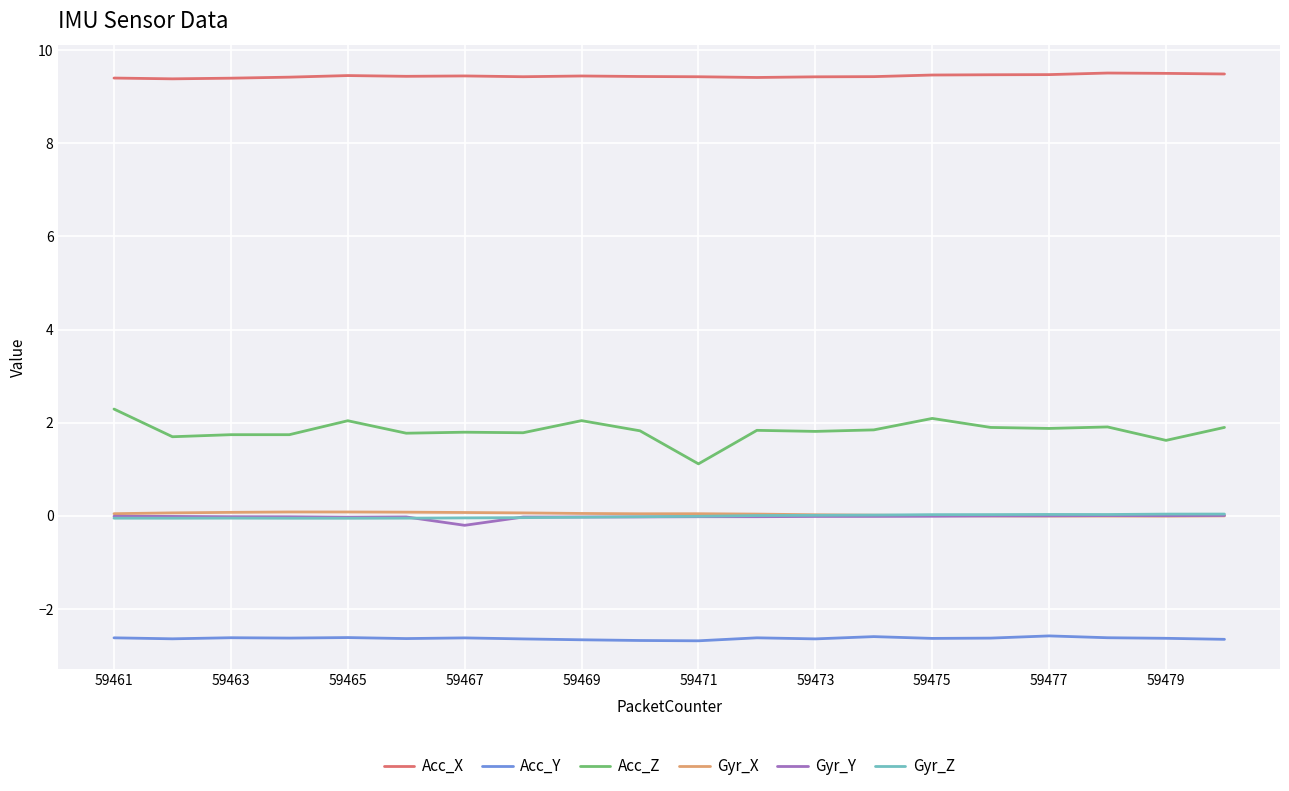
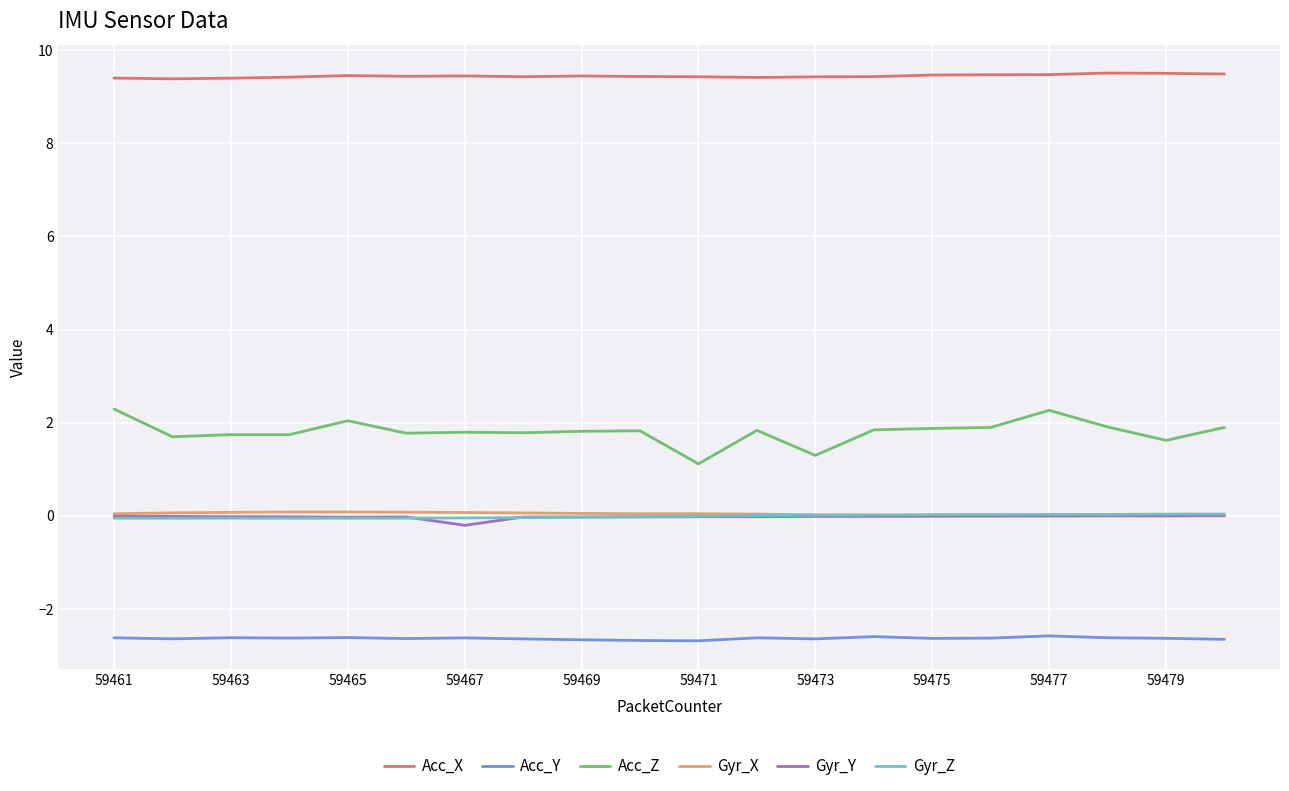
  {
    "Acc_Z": {
      "59461": 2.3,
      "59463": 1.7,
      "59465": 2.0,
      "59467": 1.8,
-     "59469": 2.0,
+     "59469": 1.8,
      "59471": 1.1,
-     "59473": 1.8,
-     "59475": 2.1,
-     "59477": 1.9,
+     "59473": 1.3,
+     "59475": 1.9,
+     "59477": 2.3,
      "59479": 1.6
    },
    "Gyr_Y": {
      "59467": -0.2
    }
  }
